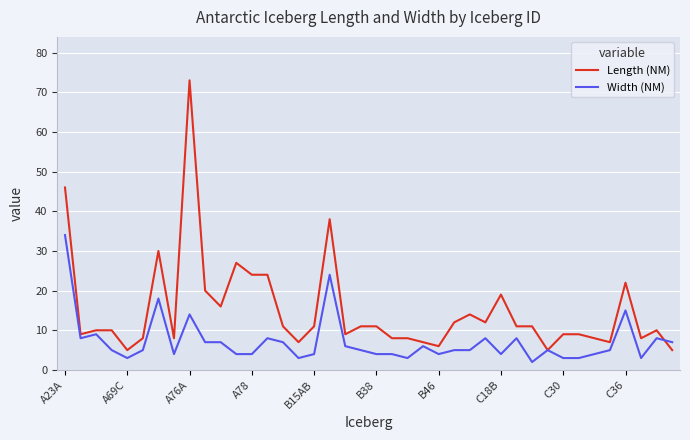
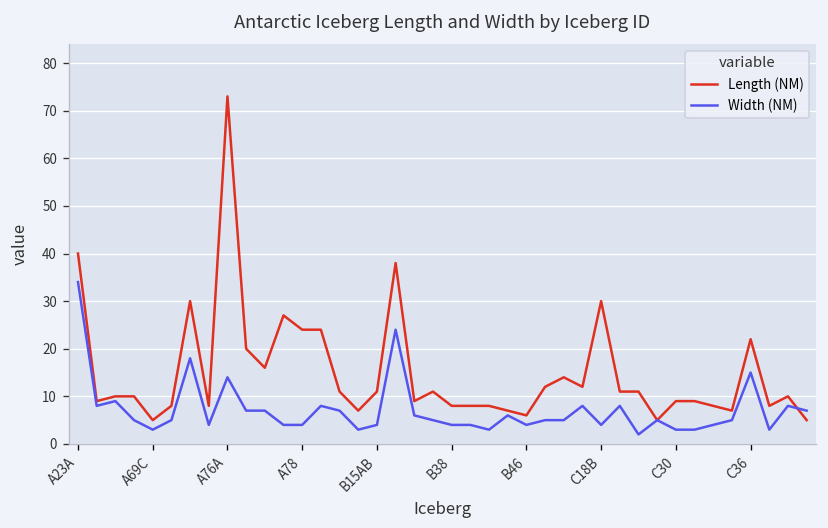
  {
    "Length (NM)": {
-     "A23A": 46,
+     "A23A": 40,
      "A69C": 5,
      "A76A": 73,
      "A78": 24,
      "B15AB": 11,
-     "B38": 11,
+     "B38": 8,
      "B46": 6,
-     "C18B": 19,
+     "C18B": 30,
      "C30": 9,
      "C36": 22
    },
    "Width (NM)": {
      "A23A": 34,
      "A69C": 3,
      "A76A": 14,
      "A78": 4,
      "B15AB": 4,
      "B38": 4,
      "B46": 4,
      "C18B": 4,
      "C30": 3,
      "C36": 15
    }
  }
